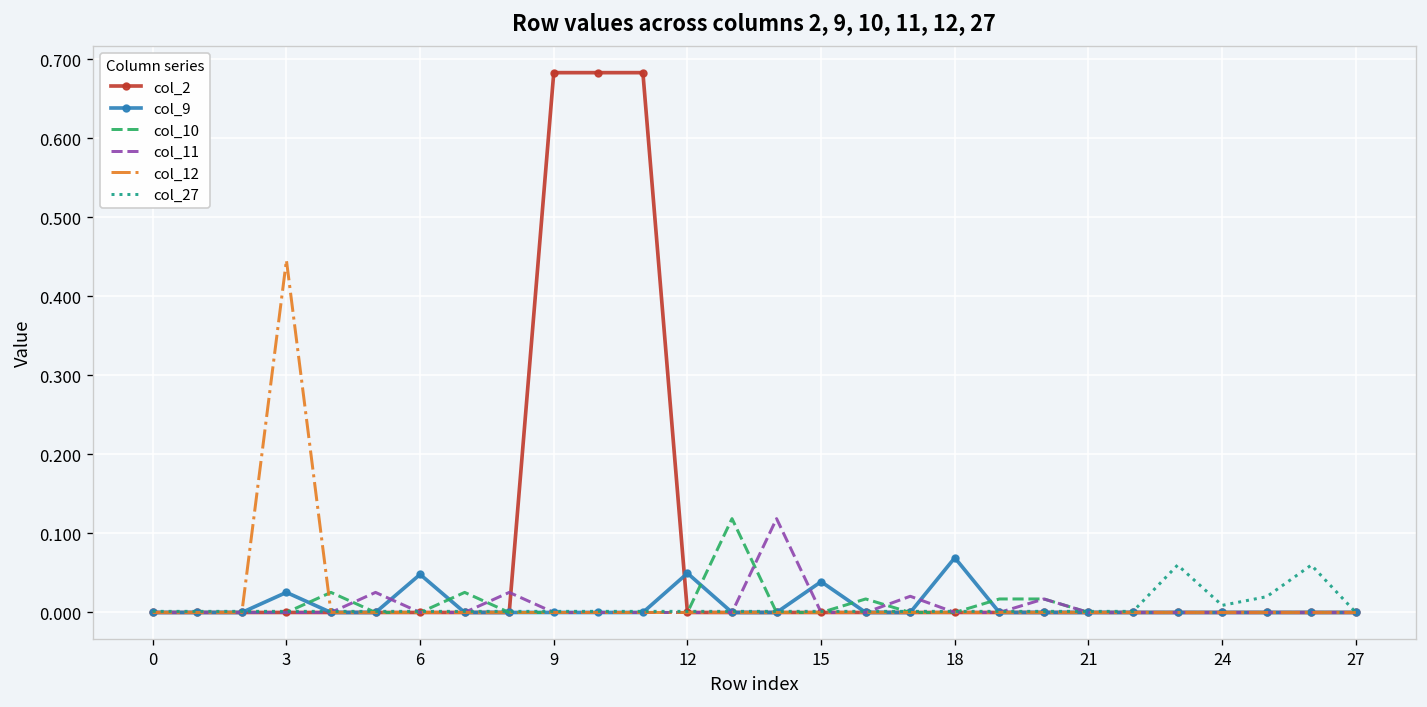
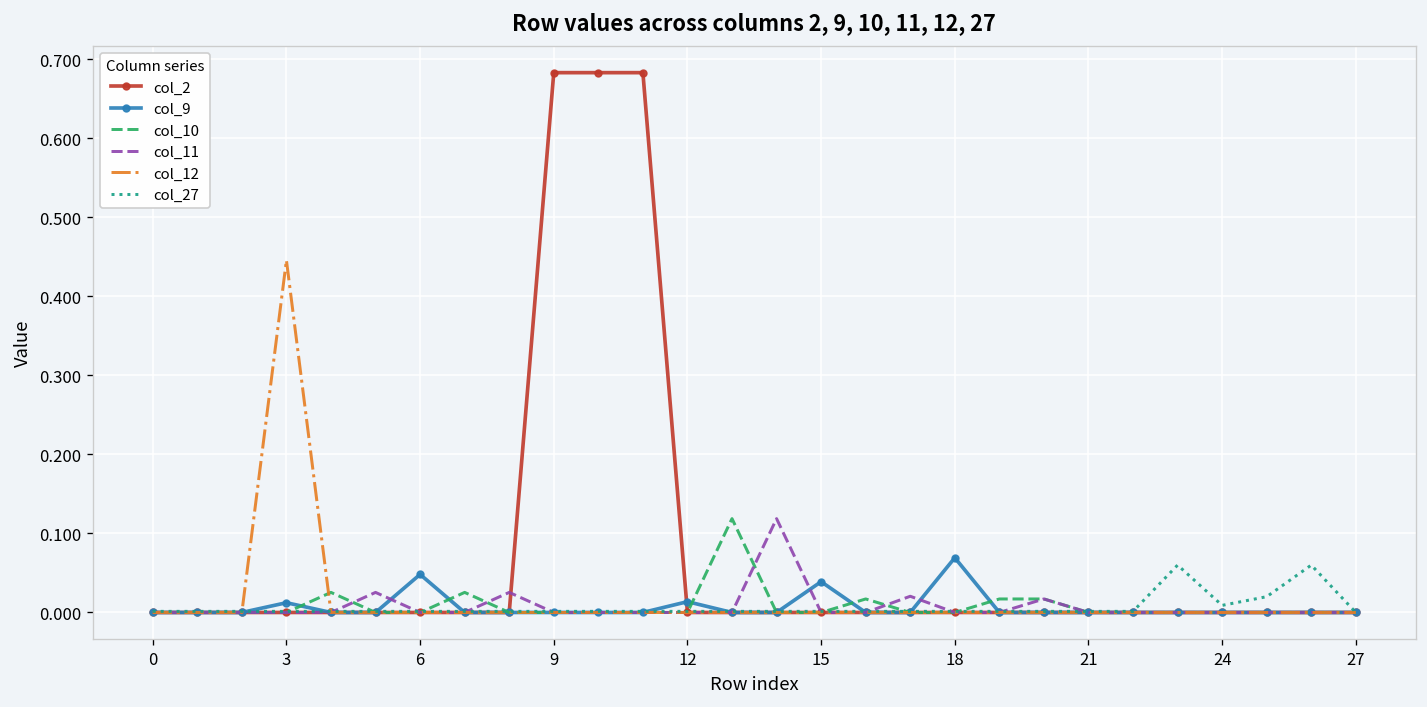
  {
    "col_2": {
      "9": 0.68
    },
    "col_9": {
-     "3": 0.03,
+     "3": 0.01,
      "6": 0.05,
-     "12": 0.05,
+     "12": 0.01,
      "15": 0.04,
      "18": 0.07
    },
    "col_12": {
      "3": 0.45
    }
  }
